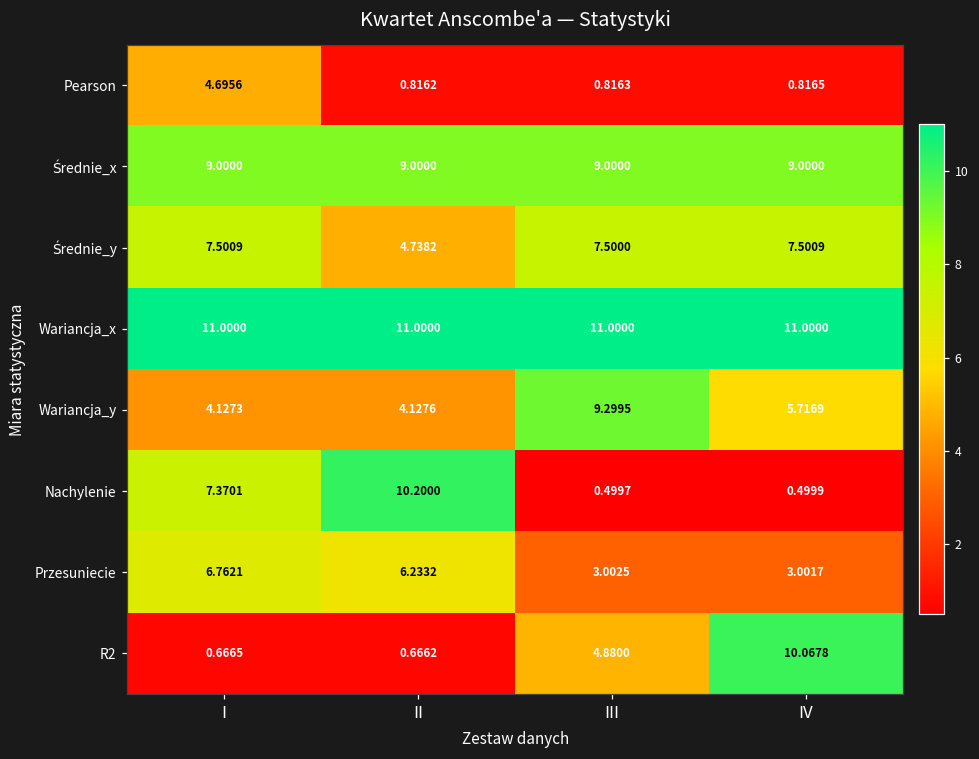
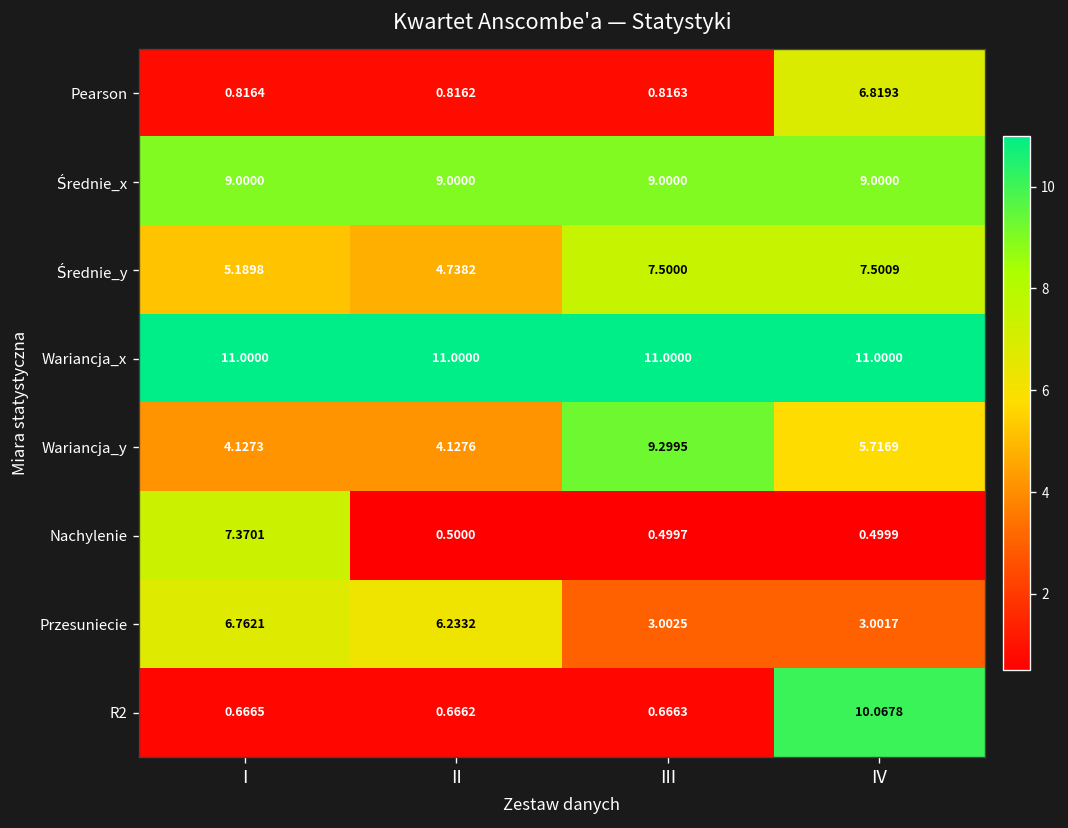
  {
    "Pearson": {
-     "I": 4.6956,
+     "I": 0.8164,
      "II": 0.8162,
      "III": 0.8163,
-     "IV": 0.8165
+     "IV": 6.8193
    },
    "Średnie_x": {
      "I": 9.0000,
      "II": 9.0000,
      "III": 9.0000,
      "IV": 9.0000
    },
    "Średnie_y": {
-     "I": 7.5009,
+     "I": 5.1898,
      "II": 4.7382,
      "III": 7.5000,
      "IV": 7.5009
    },
    "Wariancja_x": {
      "I": 11.0000,
      "II": 11.0000,
      "III": 11.0000,
      "IV": 11.0000
    },
    "Wariancja_y": {
      "I": 4.1273,
      "II": 4.1276,
      "III": 9.2995,
      "IV": 5.7169
    },
    "Nachylenie": {
      "I": 7.3701,
-     "II": 10.2000,
+     "II": 0.5000,
      "III": 0.4997,
      "IV": 0.4999
    },
    "Przesuniecie": {
      "I": 6.7621,
      "II": 6.2332,
      "III": 3.0025,
      "IV": 3.0017
    },
    "R2": {
      "I": 0.6665,
      "II": 0.6662,
-     "III": 4.8800,
+     "III": 0.6663,
      "IV": 10.0678
    }
  }
